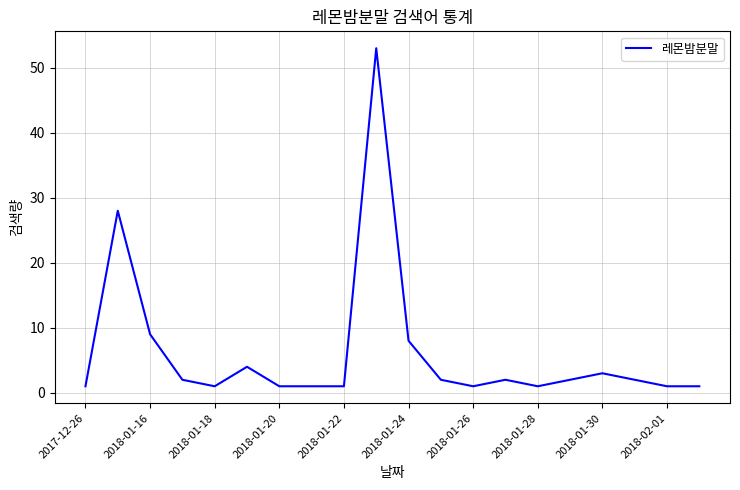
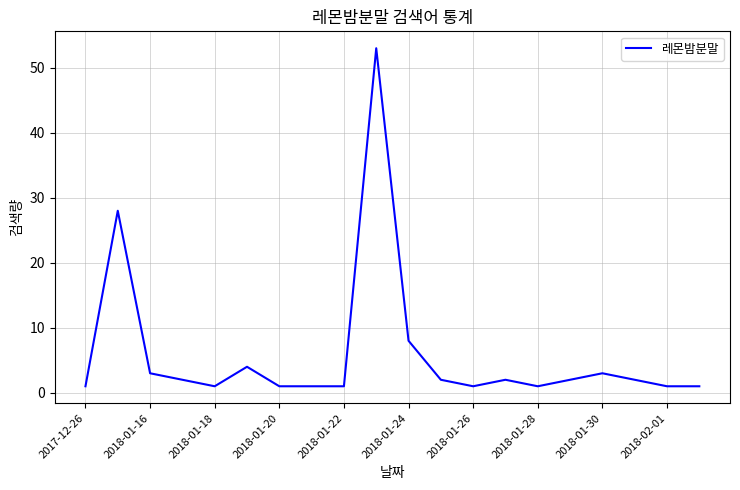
  {
    "2017-12-26": 1,
-   "2018-01-16": 9,
+   "2018-01-16": 3,
    "2018-01-18": 1,
    "2018-01-20": 1,
    "2018-01-22": 1,
    "2018-01-24": 8,
    "2018-01-26": 1,
    "2018-01-28": 1,
    "2018-01-30": 3,
    "2018-02-01": 1
  }
